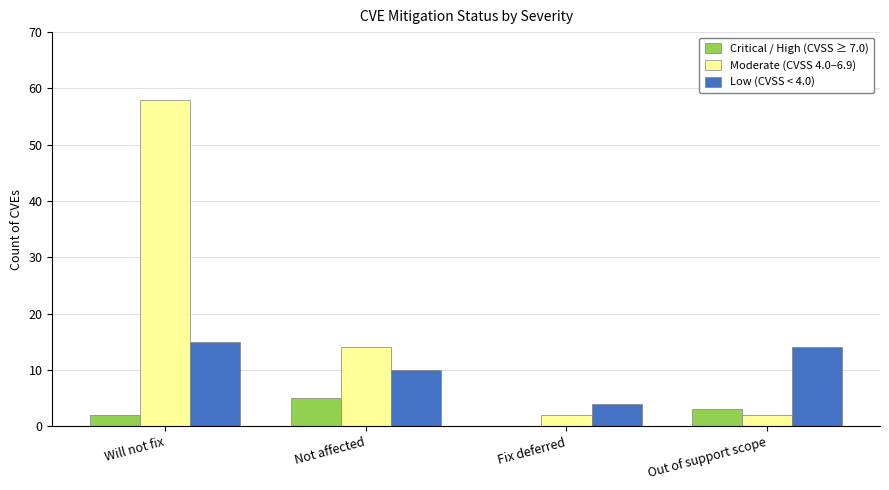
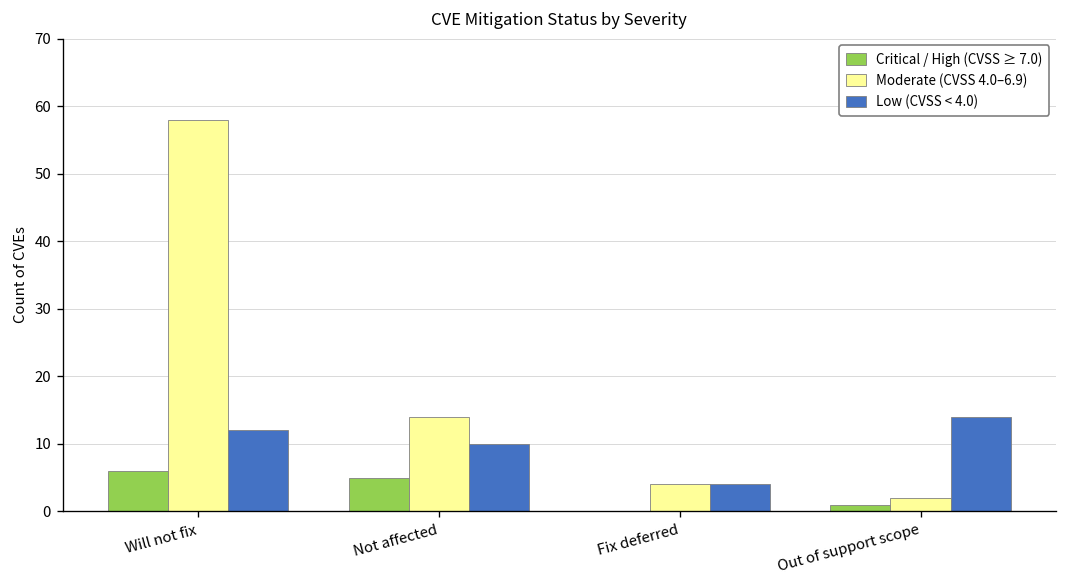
  {
    "Critical / High (CVSS ≥ 7.0)": {
-     "Will not fix": 2,
+     "Will not fix": 6,
      "Not affected": 5,
      "Fix deferred": 0,
-     "Out of support scope": 3
+     "Out of support scope": 1
    },
    "Moderate (CVSS 4.0–6.9)": {
      "Will not fix": 58,
      "Not affected": 14,
-     "Fix deferred": 2,
+     "Fix deferred": 4,
      "Out of support scope": 2
    },
    "Low (CVSS < 4.0)": {
-     "Will not fix": 15,
+     "Will not fix": 12,
      "Not affected": 10,
      "Fix deferred": 4,
      "Out of support scope": 14
    }
  }
